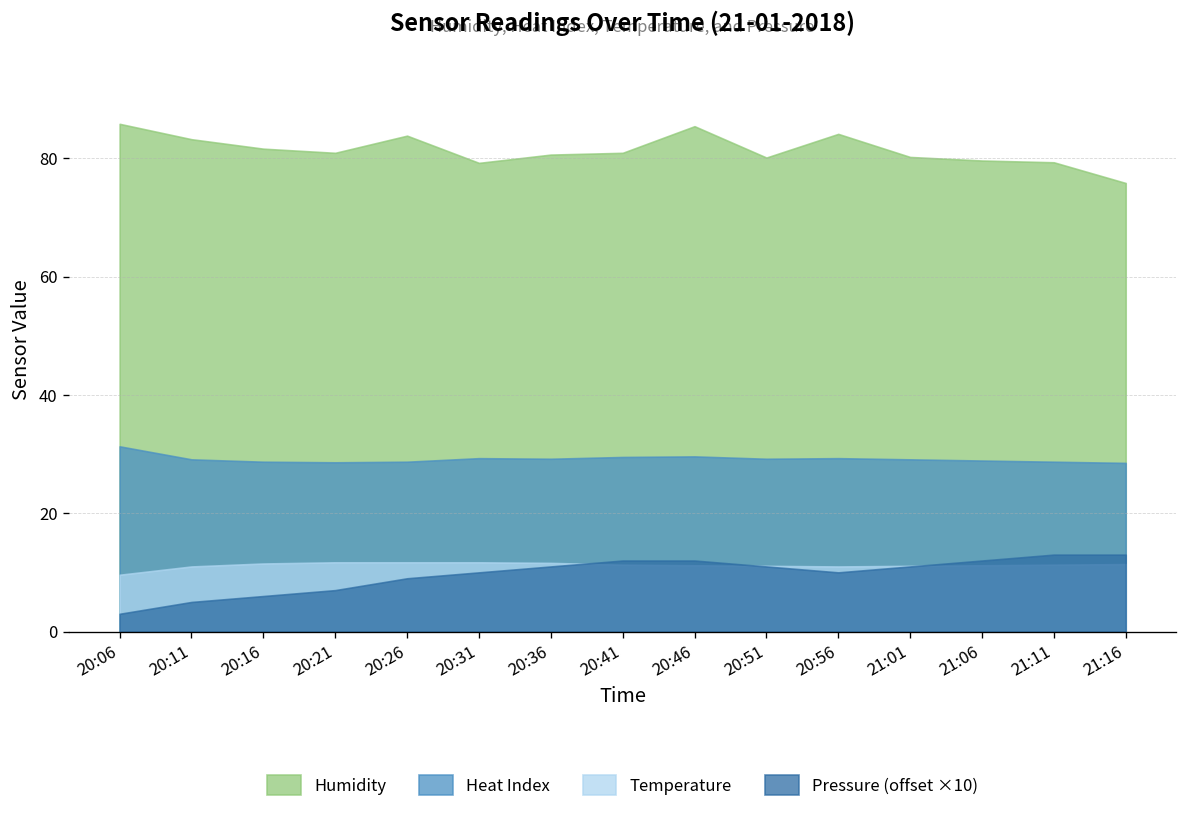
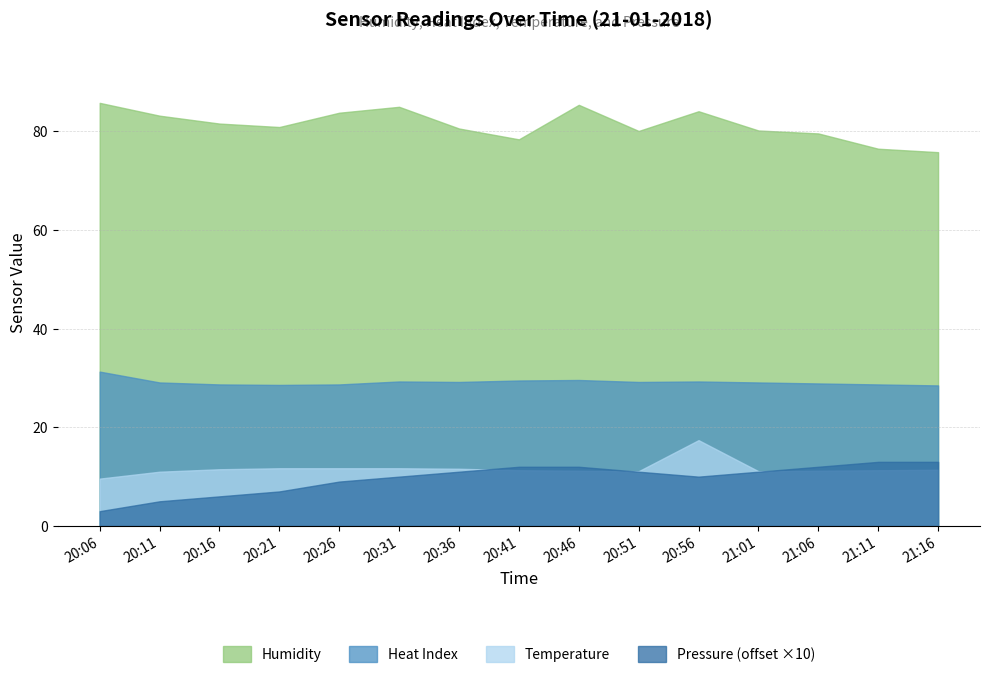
  {
    "Humidity": {
      "20:06": 86,
      "20:11": 83,
      "20:16": 82,
      "20:21": 81,
      "20:26": 84,
-     "20:31": 79,
+     "20:31": 85,
      "20:36": 81,
-     "20:41": 81,
+     "20:41": 78,
      "20:46": 85,
      "20:51": 80,
      "20:56": 84,
      "21:01": 80,
      "21:06": 80,
-     "21:11": 79,
+     "21:11": 77,
      "21:16": 76
    },
    "Temperature": {
      "20:06": 10,
      "20:11": 11,
      "20:16": 12,
      "20:21": 12,
      "20:26": 12,
      "20:31": 12,
      "20:36": 12,
      "20:41": 11,
      "20:46": 11,
-     "20:56": 11,
+     "20:56": 17,
      "21:06": 11,
      "21:11": 11,
      "21:16": 11
    }
  }
